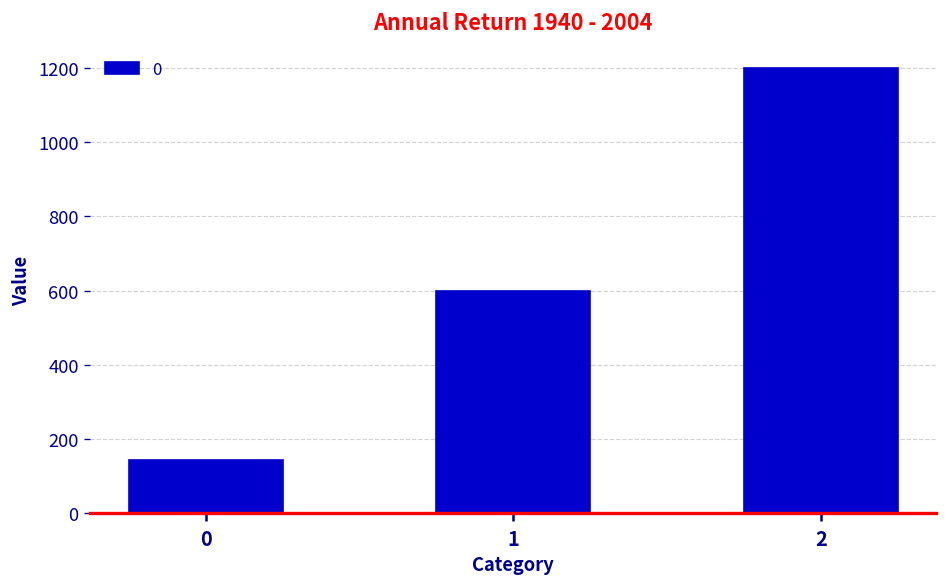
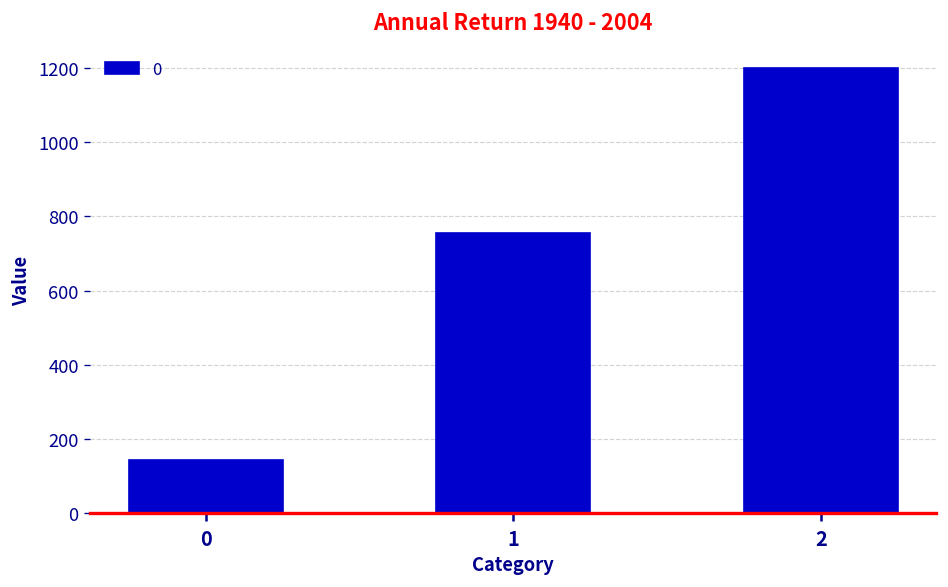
  {
    "0": 140,
-   "1": 600,
+   "1": 760,
    "2": 1200
  }
